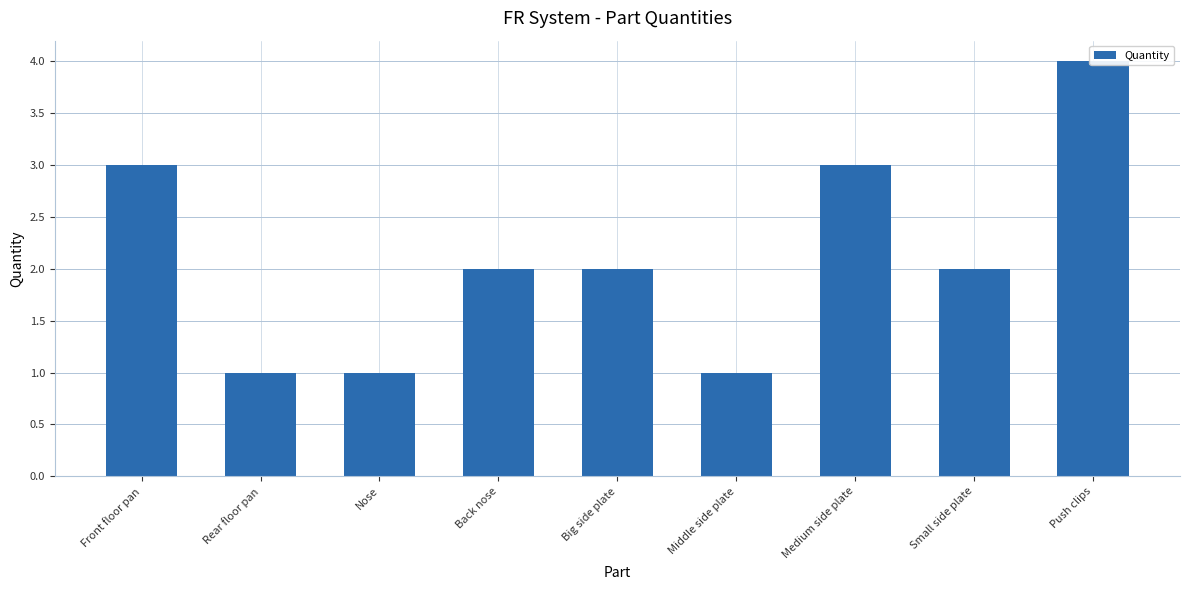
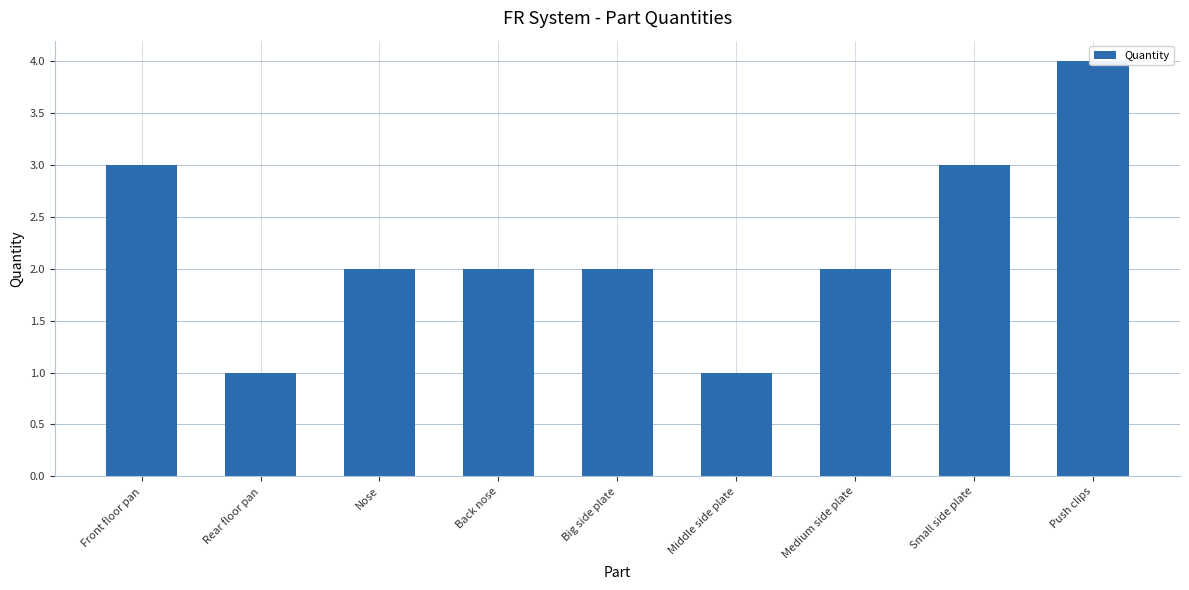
  {
    "Front floor pan": 3,
    "Rear floor pan": 1,
-   "Nose": 1,
+   "Nose": 2,
    "Back nose": 2,
    "Big side plate": 2,
    "Middle side plate": 1,
-   "Medium side plate": 3,
-   "Small side plate": 2
+   "Medium side plate": 2,
+   "Small side plate": 3
  }
